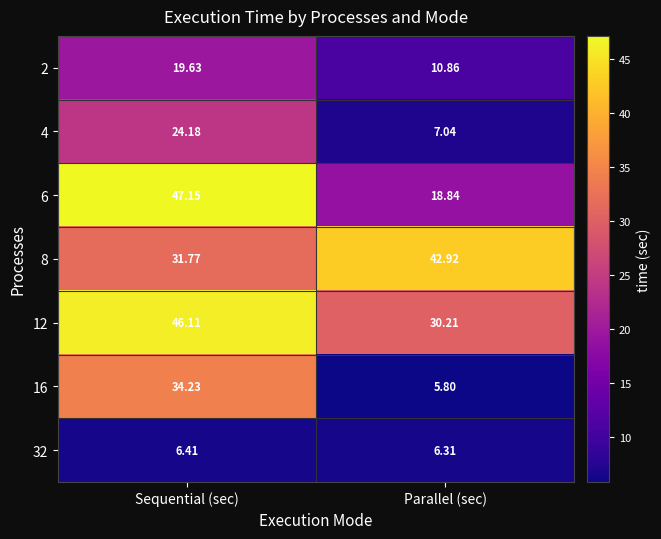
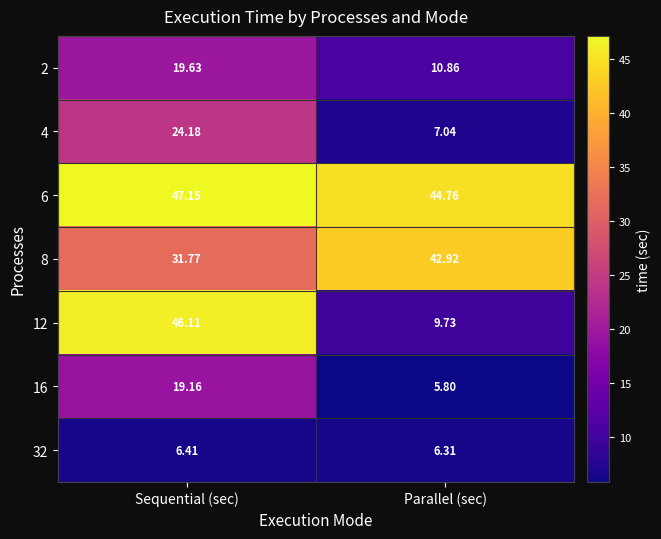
  {
    "2": {
      "Sequential (sec)": 19.63,
      "Parallel (sec)": 10.86
    },
    "4": {
      "Sequential (sec)": 24.18,
      "Parallel (sec)": 7.04
    },
    "6": {
      "Sequential (sec)": 47.15,
-     "Parallel (sec)": 18.84
+     "Parallel (sec)": 44.76
    },
    "8": {
      "Sequential (sec)": 31.77,
      "Parallel (sec)": 42.92
    },
    "12": {
      "Sequential (sec)": 46.11,
-     "Parallel (sec)": 30.21
+     "Parallel (sec)": 9.73
    },
    "16": {
-     "Sequential (sec)": 34.23,
+     "Sequential (sec)": 19.16,
      "Parallel (sec)": 5.80
    },
    "32": {
      "Sequential (sec)": 6.41,
      "Parallel (sec)": 6.31
    }
  }
